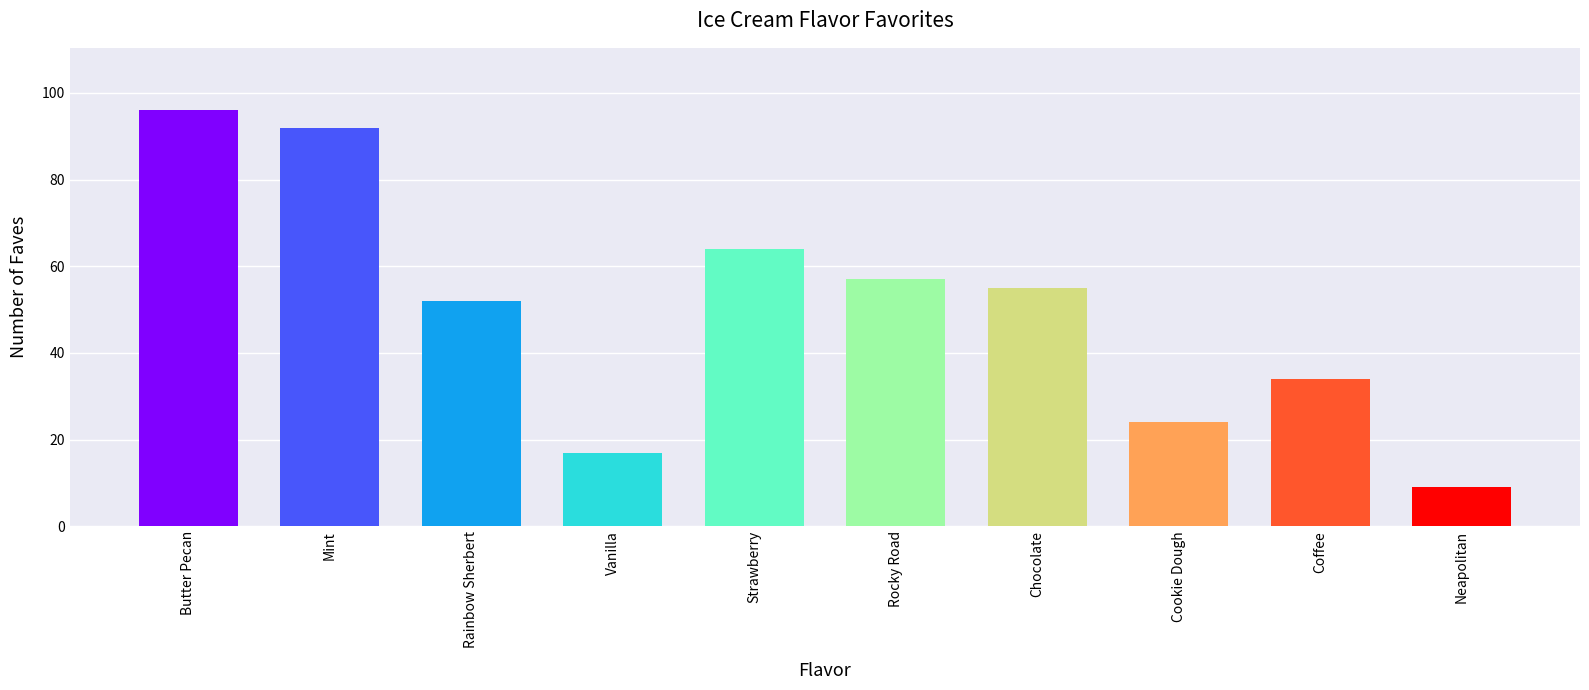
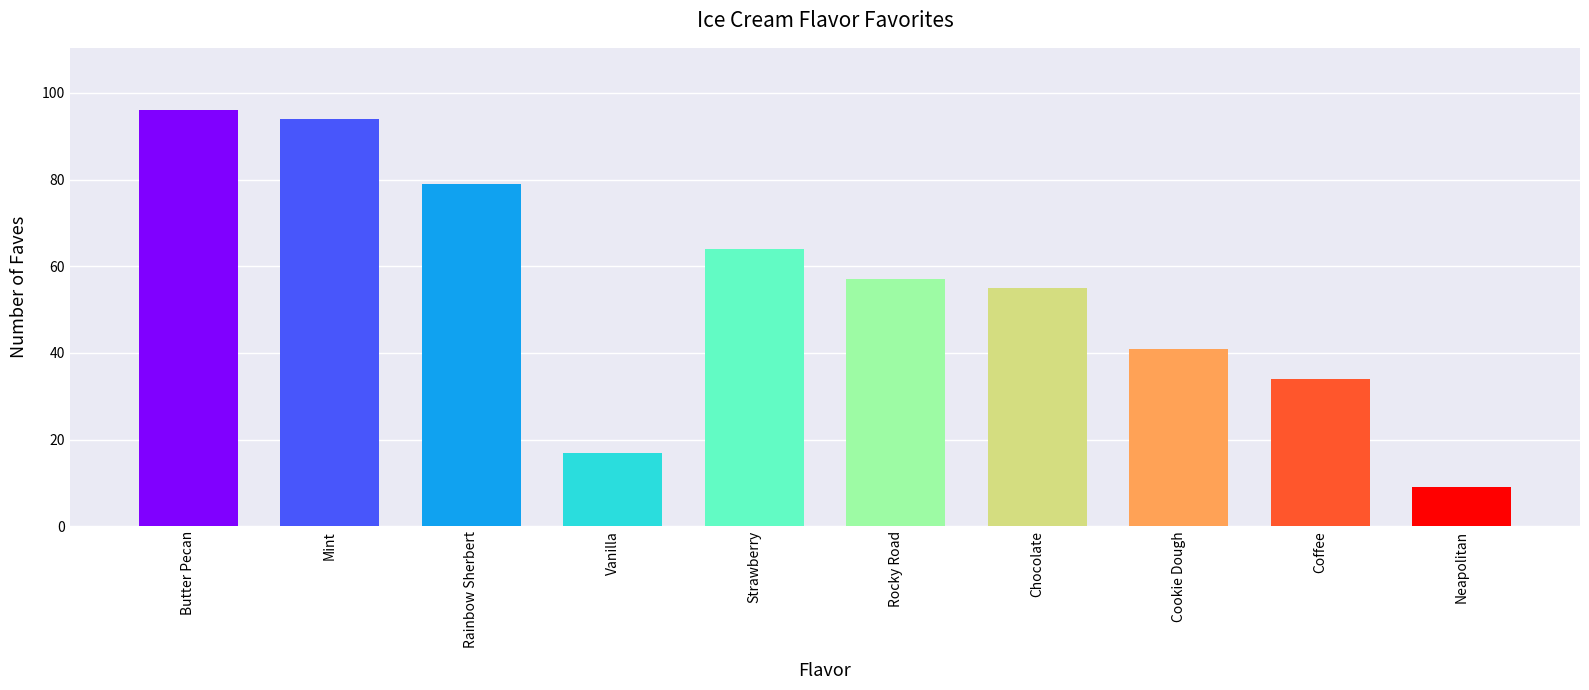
  {
    "Butter Pecan": 96,
-   "Mint": 92,
-   "Rainbow Sherbert": 52,
+   "Mint": 94,
+   "Rainbow Sherbert": 79,
    "Vanilla": 17,
    "Strawberry": 64,
    "Rocky Road": 57,
    "Chocolate": 55,
-   "Cookie Dough": 24,
+   "Cookie Dough": 41,
    "Coffee": 34,
    "Neapolitan": 9
  }
